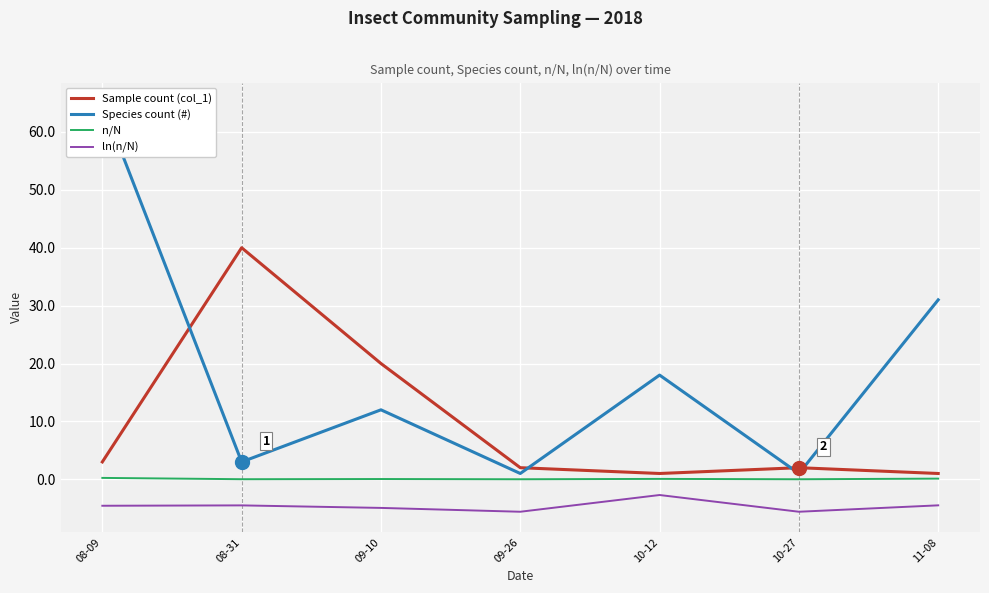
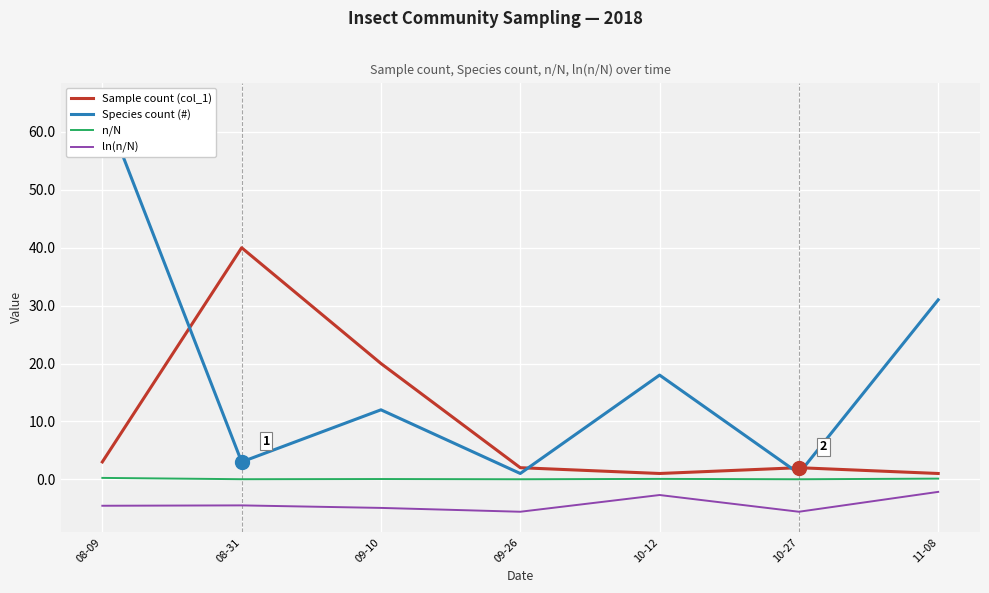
  {
    "n/N": {
      "08-09": 0,
      "08-31": 0,
      "09-10": 0,
      "09-26": 0,
      "10-12": 0,
      "10-27": 0,
      "11-08": 0
    },
    "ln(n/N)": {
      "08-09": -5,
      "08-31": -5,
      "09-10": -5,
      "09-26": -6,
      "10-12": -3,
      "10-27": -6,
-     "11-08": -5
+     "11-08": -2
    }
  }
